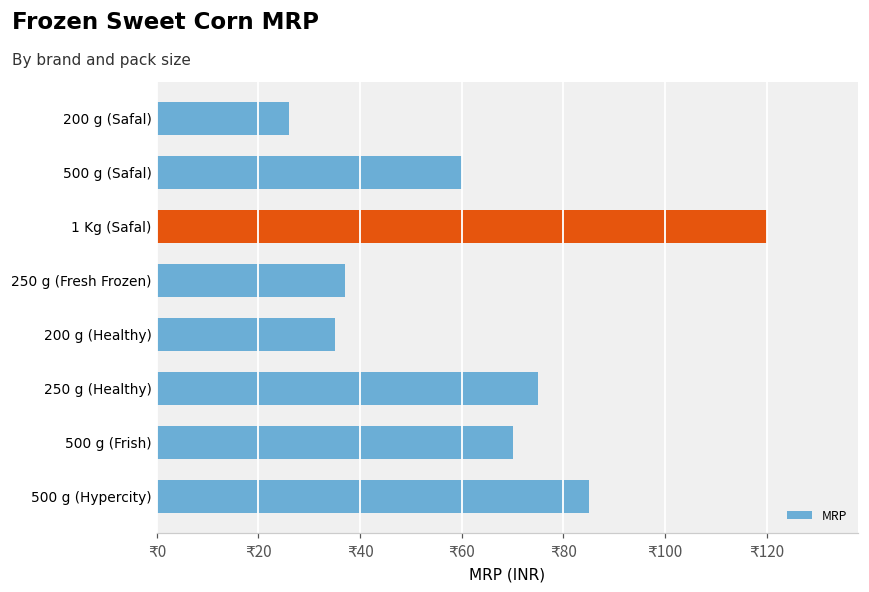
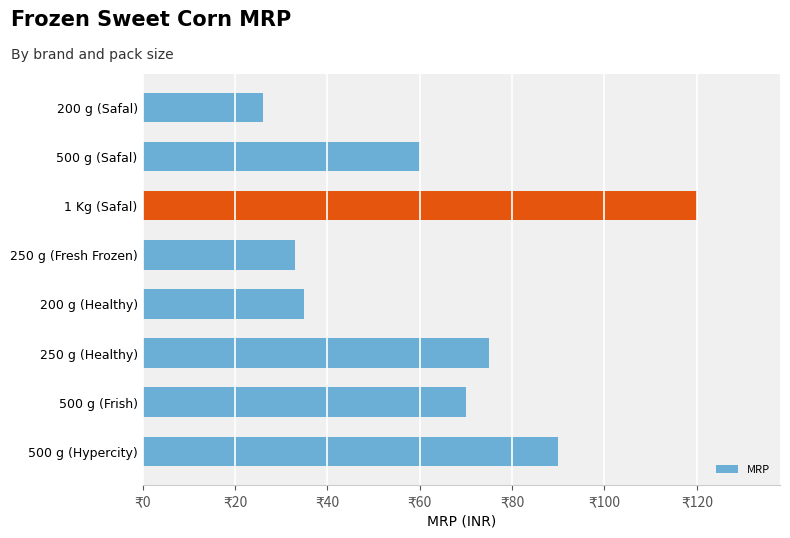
  {
    "200 g (Safal)": "₹26",
    "500 g (Safal)": "₹60",
    "1 Kg (Safal)": "₹120",
-   "250 g (Fresh Frozen)": "₹37",
+   "250 g (Fresh Frozen)": "₹33",
    "200 g (Healthy)": "₹35",
    "250 g (Healthy)": "₹75",
    "500 g (Frish)": "₹70",
-   "500 g (Hypercity)": "₹85"
+   "500 g (Hypercity)": "₹90"
  }
